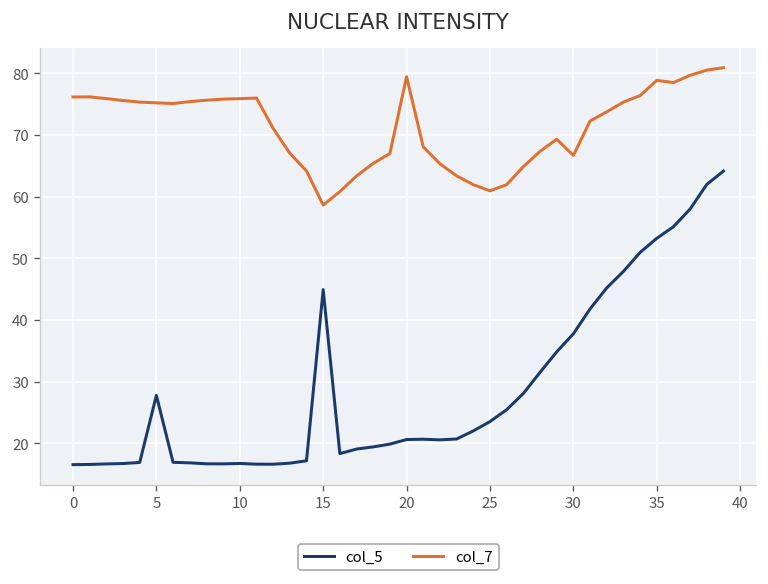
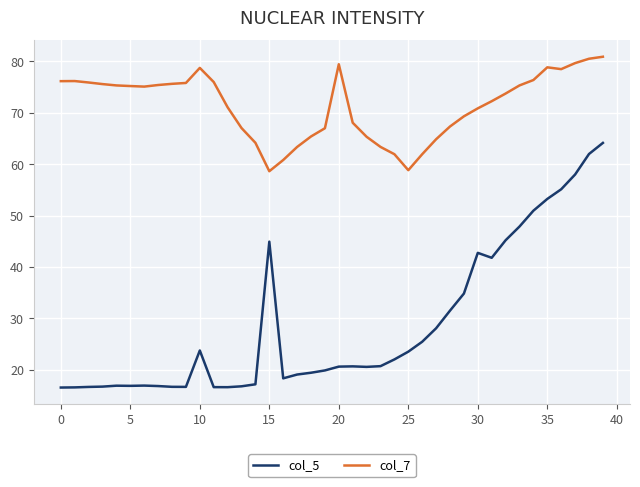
  {
    "col_5": {
      "0": 17,
-     "5": 28,
-     "10": 17,
+     "5": 17,
+     "10": 24,
      "15": 45,
      "20": 21,
      "25": 24,
-     "30": 38,
+     "30": 43,
      "35": 53
    },
    "col_7": {
      "0": 76,
      "5": 75,
-     "10": 76,
+     "10": 79,
      "15": 59,
      "20": 79,
-     "25": 61,
-     "30": 67,
+     "25": 59,
+     "30": 71,
      "35": 79
    }
  }
